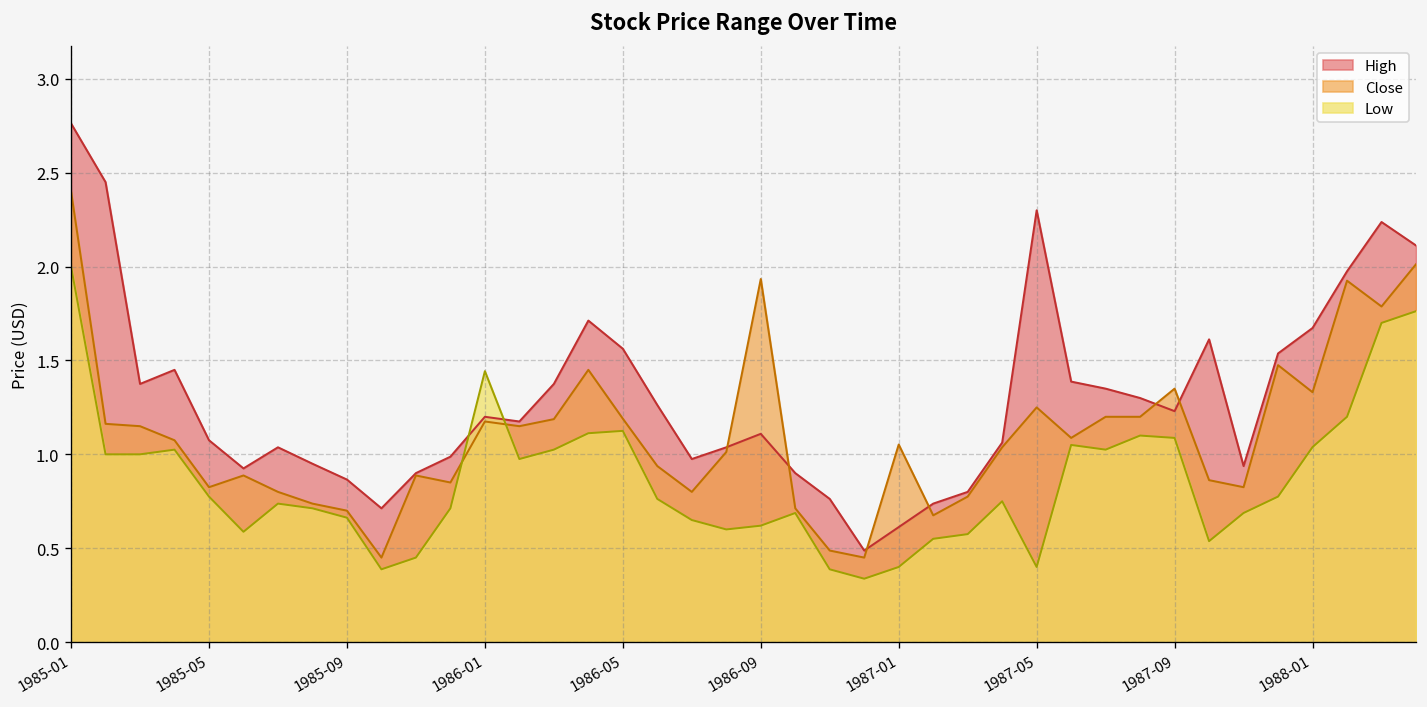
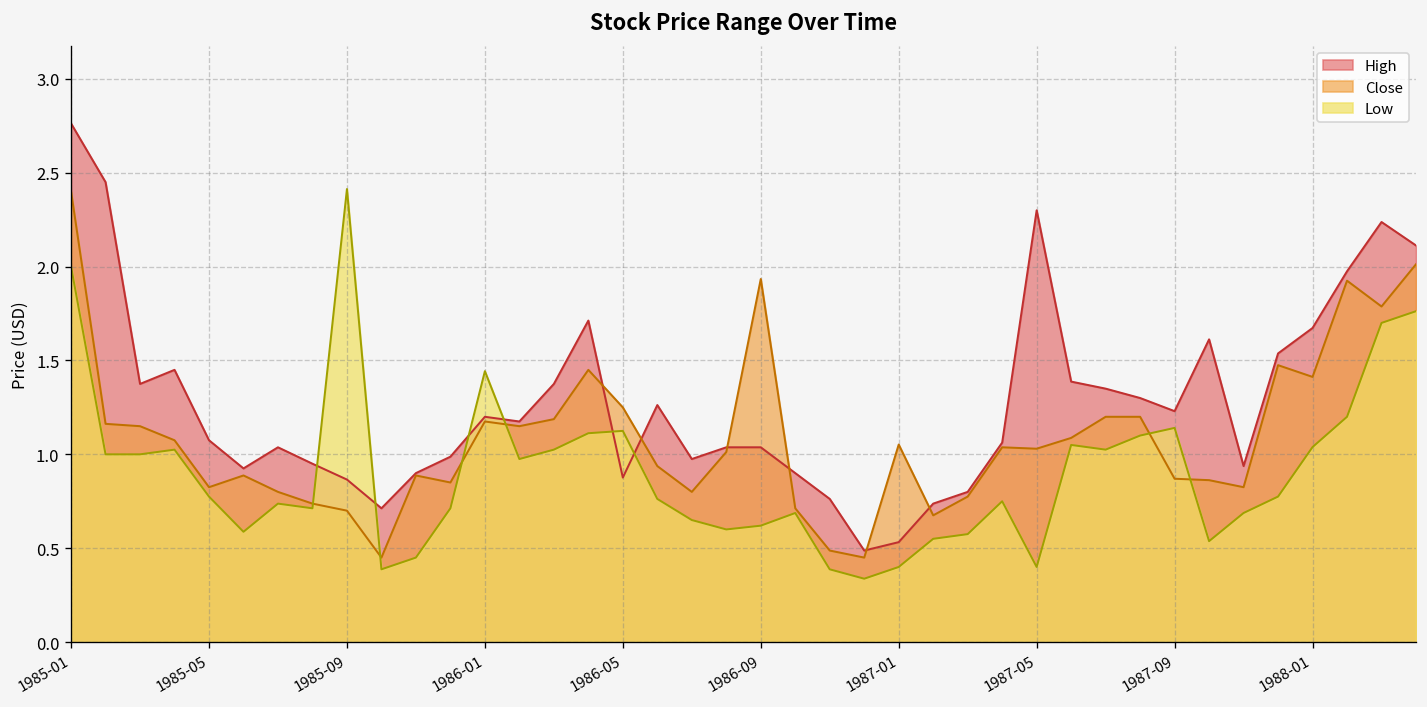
  {
    "High": {
      "1985-01": 2.76,
      "1985-05": 1.08,
      "1985-09": 0.87,
      "1986-01": 1.20,
-     "1986-05": 1.56,
-     "1986-09": 1.11,
-     "1987-01": 0.61,
+     "1986-05": 0.88,
+     "1986-09": 1.04,
+     "1987-01": 0.53,
      "1987-05": 2.30,
      "1987-09": 1.23,
      "1988-01": 1.67
    },
    "Close": {
      "1985-01": 2.40,
      "1985-05": 0.83,
      "1985-09": 0.70,
      "1986-01": 1.18,
-     "1986-05": 1.19,
+     "1986-05": 1.25,
      "1986-09": 1.93,
      "1987-01": 1.05,
-     "1987-05": 1.25,
-     "1987-09": 1.35,
-     "1988-01": 1.33
+     "1987-05": 1.03,
+     "1987-09": 0.87,
+     "1988-01": 1.41
    },
    "Low": {
      "1985-01": 2.00,
      "1985-05": 0.78,
-     "1985-09": 0.66,
+     "1985-09": 2.41,
      "1986-01": 1.44,
      "1986-05": 1.13,
      "1986-09": 0.62,
      "1987-01": 0.40,
      "1987-05": 0.40,
-     "1987-09": 1.09,
+     "1987-09": 1.14,
      "1988-01": 1.04
    }
  }
